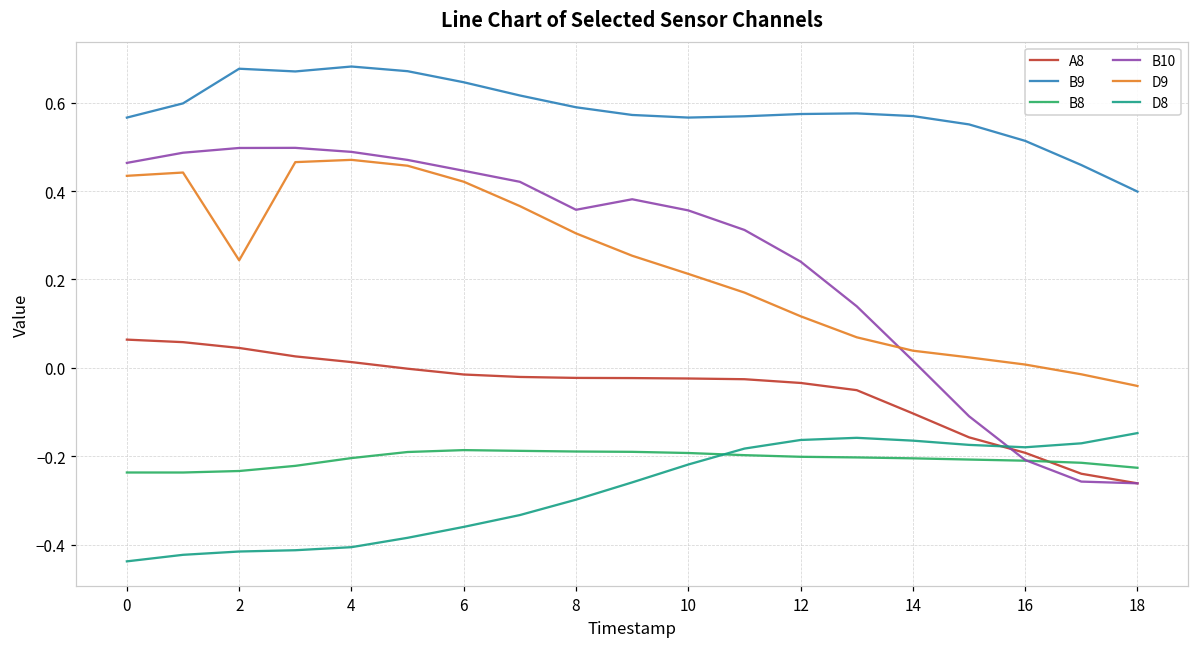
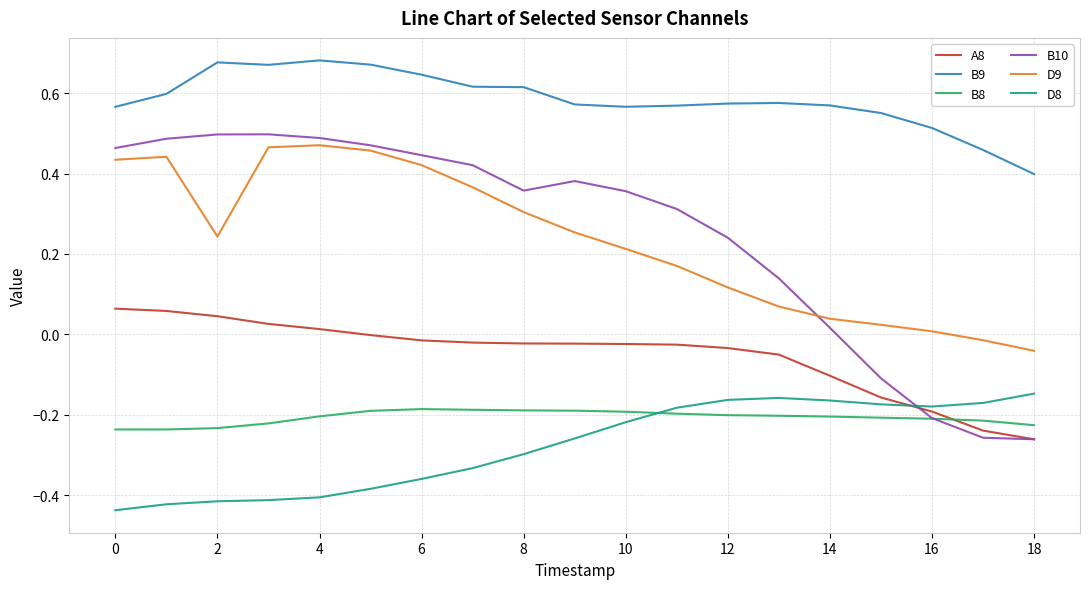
  {
    "A8": {
      "0": 0.06,
      "2": 0.05,
      "4": 0.01,
      "6": -0.01,
      "8": -0.02,
      "10": -0.02,
      "12": -0.03,
      "14": -0.10,
      "16": -0.19
    },
    "B9": {
      "0": 0.57,
      "2": 0.68,
      "4": 0.68,
      "6": 0.65,
-     "8": 0.59,
+     "8": 0.61,
      "10": 0.57,
      "12": 0.57,
      "14": 0.57,
      "16": 0.51,
      "18": 0.40
    },
    "B10": {
      "0": 0.46,
      "2": 0.50,
      "4": 0.49,
      "6": 0.45,
      "8": 0.36,
      "10": 0.36,
      "12": 0.24,
      "14": 0.02
    },
    "D9": {
      "0": 0.43,
      "2": 0.24,
      "4": 0.47,
      "6": 0.42,
      "8": 0.30,
      "10": 0.21,
      "12": 0.12,
      "14": 0.04,
      "16": 0.01,
      "18": -0.04
    }
  }
